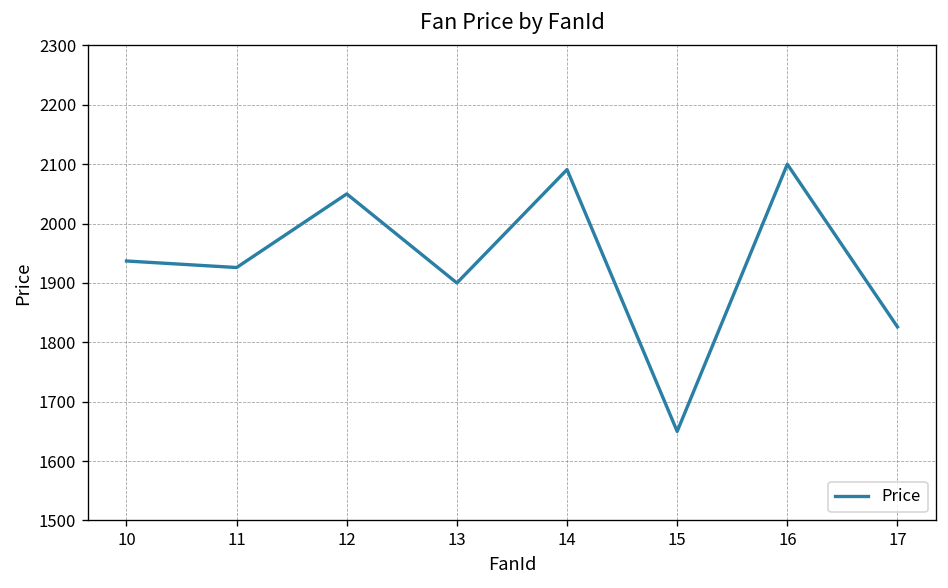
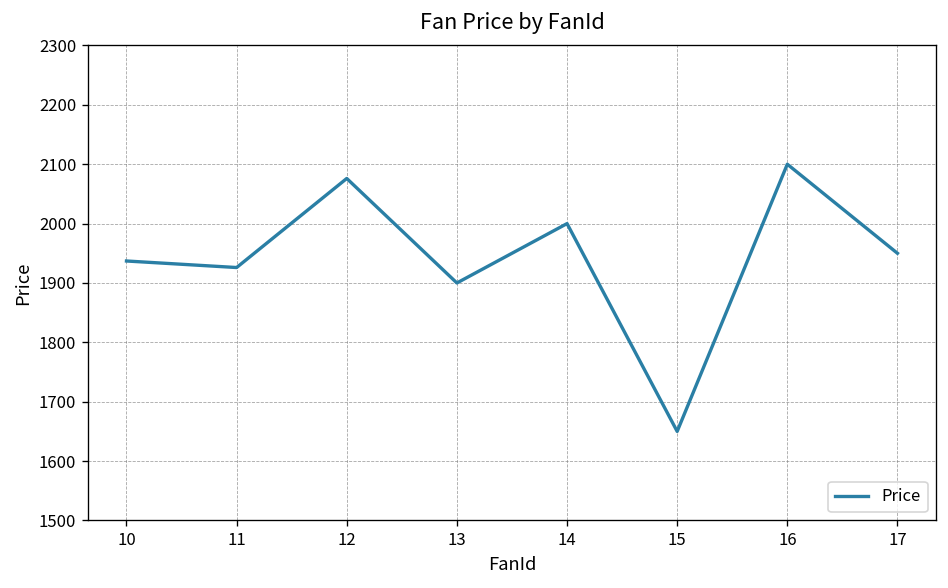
  {
    "10": 1940,
    "11": 1930,
-   "12": 2050,
+   "12": 2080,
    "13": 1900,
-   "14": 2090,
+   "14": 2000,
    "15": 1650,
    "16": 2100,
-   "17": 1830
+   "17": 1950
  }
